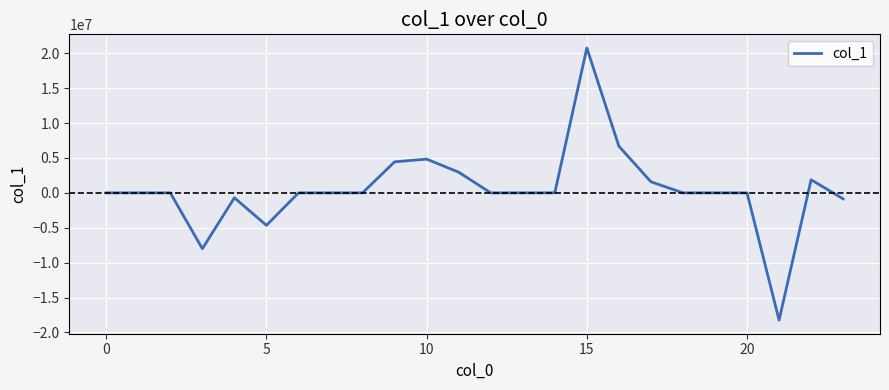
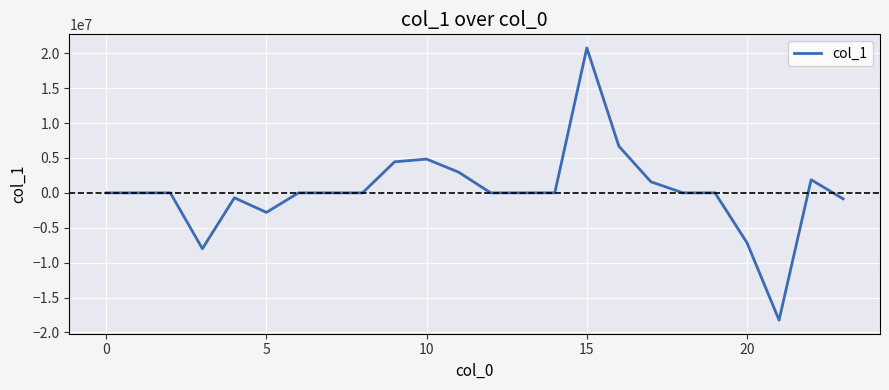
  {
    "0": 0,
-   "5": -5000000,
+   "5": -3000000,
    "10": 5000000,
    "15": 21000000,
-   "20": 0
+   "20": -7000000
  }
